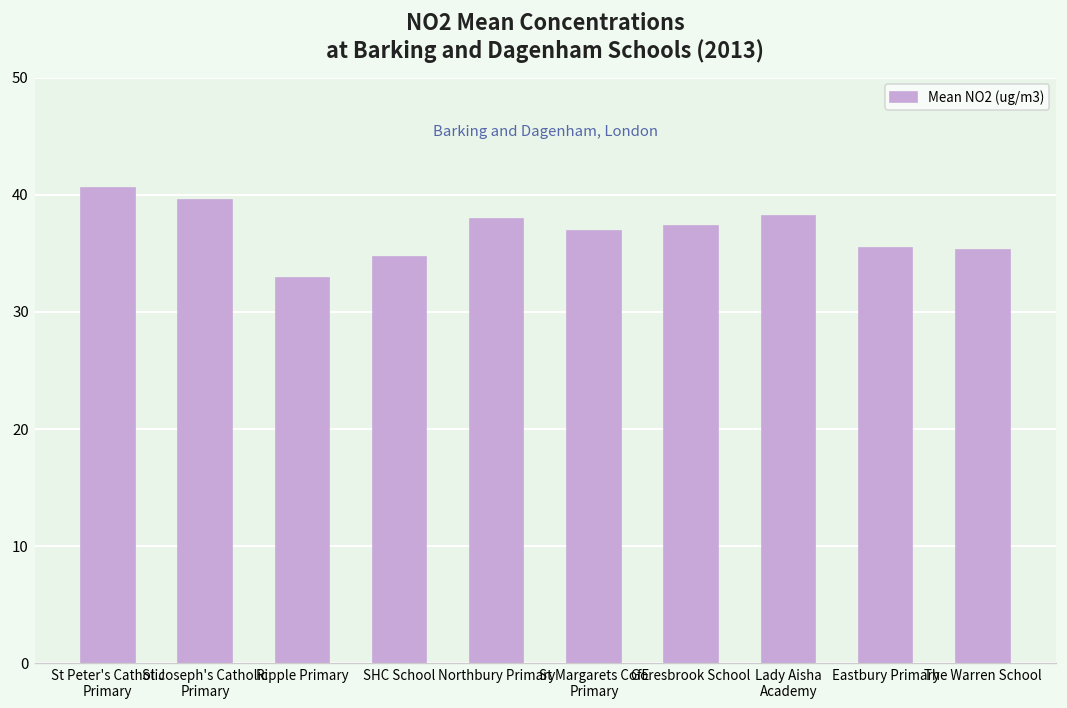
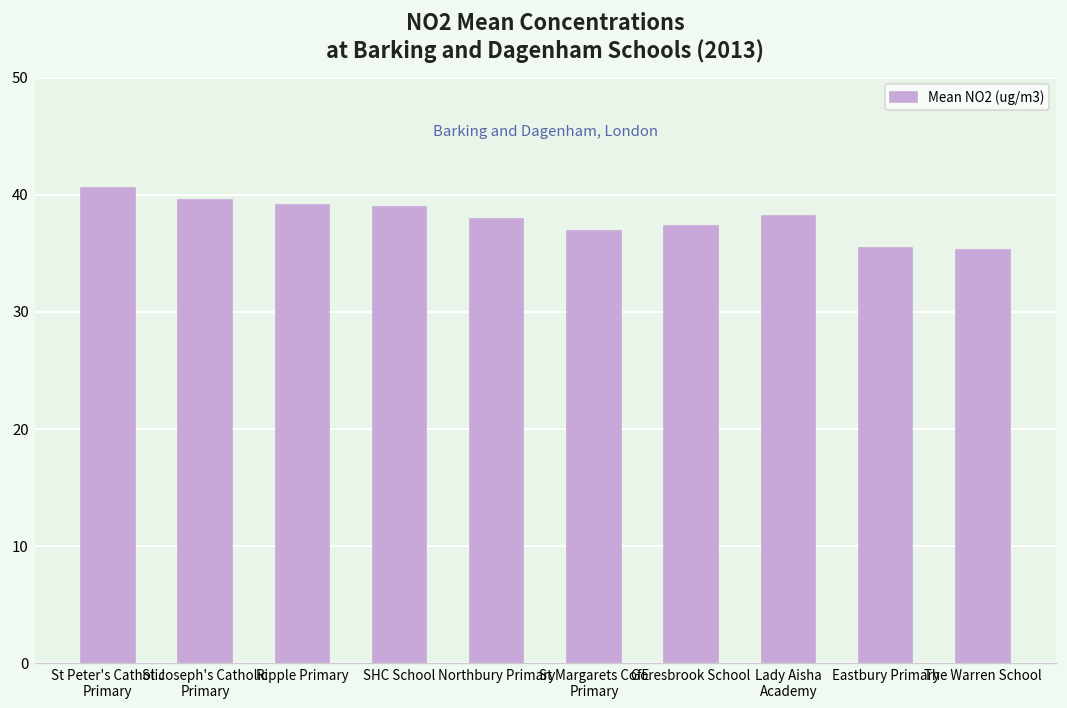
  {
-   "Ripple Primary": 33,
-   "SHC School": 35,
+   "Ripple Primary": 39,
+   "SHC School": 39,
    "Northbury Primary": 38,
    "St Margarets CofE Primary": 37,
    "Goresbrook School": 37,
    "Lady Aisha Academy": 38,
    "Eastbury Primary": 36,
    "The Warren School": 35
  }
